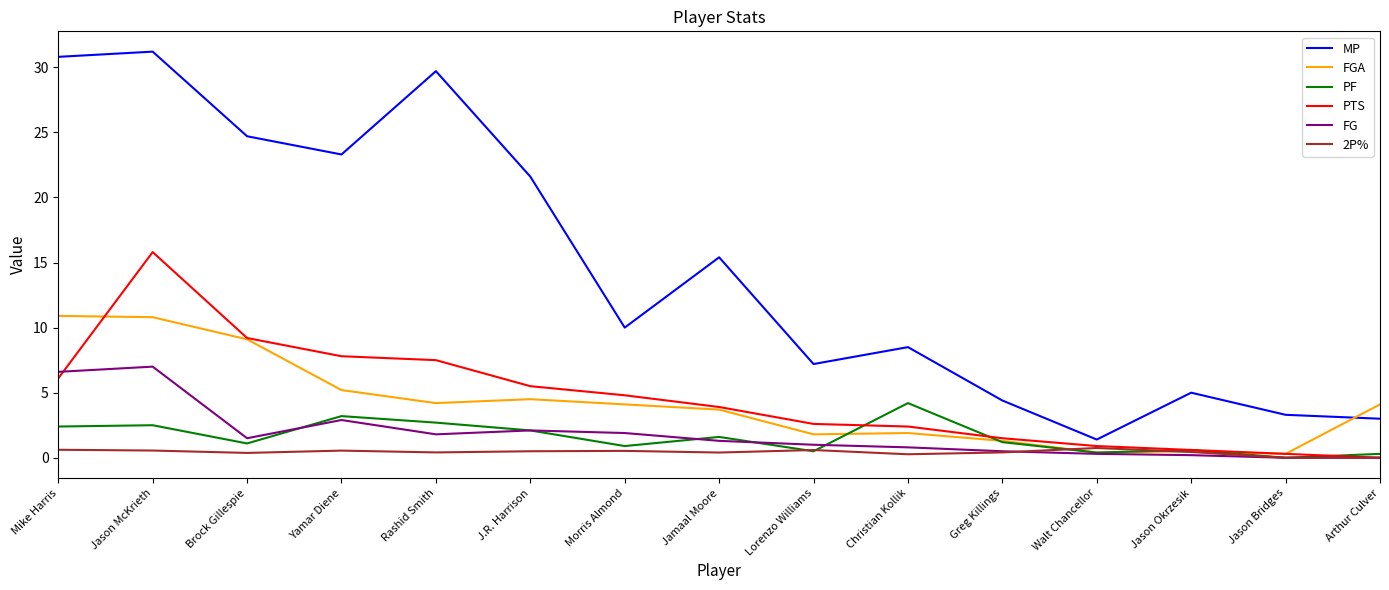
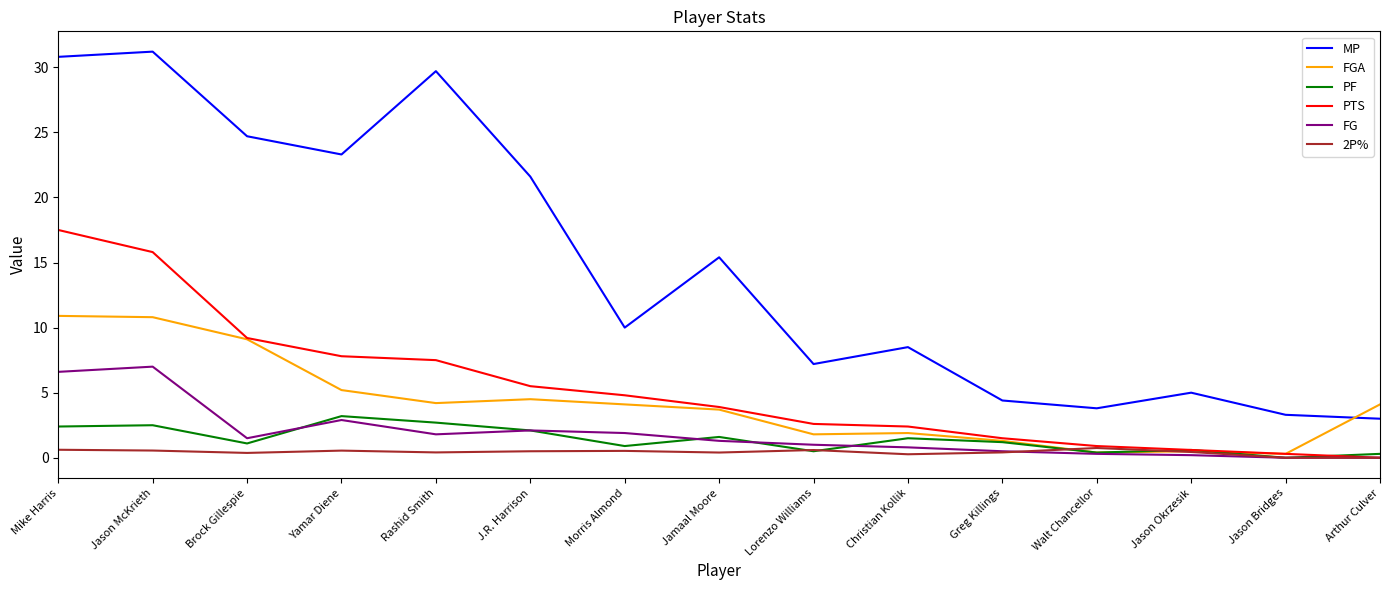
  {
    "MP": {
      "Mike Harris": 30.8,
      "Jason McKrieth": 31.2,
      "Brock Gillespie": 24.7,
      "Yamar Diene": 23.3,
      "Rashid Smith": 29.7,
      "J.R. Harrison": 21.6,
      "Morris Almond": 10.0,
      "Jamaal Moore": 15.4,
      "Lorenzo Williams": 7.2,
      "Christian Kollik": 8.5,
      "Greg Killings": 4.4,
-     "Walt Chancellor": 1.4,
+     "Walt Chancellor": 3.8,
      "Jason Okrzesik": 5.0,
      "Jason Bridges": 3.3,
      "Arthur Culver": 3.0
    },
    "FGA": {
      "Mike Harris": 10.9,
      "Jason McKrieth": 10.8,
      "Yamar Diene": 5.2,
      "Rashid Smith": 4.2,
      "J.R. Harrison": 4.5,
      "Morris Almond": 4.1,
      "Jamaal Moore": 3.7,
      "Lorenzo Williams": 1.8,
      "Christian Kollik": 1.9,
      "Arthur Culver": 4.1
    },
    "PF": {
      "Mike Harris": 2.4,
      "Jason McKrieth": 2.5,
      "Brock Gillespie": 1.1,
      "Yamar Diene": 3.2,
      "Rashid Smith": 2.7,
      "Morris Almond": 0.9,
      "Jamaal Moore": 1.6,
-     "Christian Kollik": 4.2,
+     "Christian Kollik": 1.5,
      "Arthur Culver": 0.3
    },
    "PTS": {
-     "Mike Harris": 6.1,
+     "Mike Harris": 17.5,
      "Jason McKrieth": 15.8,
      "Yamar Diene": 7.8,
      "Rashid Smith": 7.5,
      "J.R. Harrison": 5.5,
      "Morris Almond": 4.8,
      "Jamaal Moore": 3.9,
      "Lorenzo Williams": 2.6,
      "Christian Kollik": 2.4,
      "Greg Killings": 1.5
    },
    "FG": {
      "Mike Harris": 6.6,
      "Jason McKrieth": 7.0,
      "Brock Gillespie": 1.5,
      "Yamar Diene": 2.9,
      "Rashid Smith": 1.8,
      "Morris Almond": 1.9,
      "Jamaal Moore": 1.3,
      "Lorenzo Williams": 1.0,
      "Christian Kollik": 0.8,
      "Jason Okrzesik": 0.2
    },
    "2P%": {
      "Mike Harris": 0.6,
      "Jason McKrieth": 0.6,
      "Brock Gillespie": 0.4,
      "Yamar Diene": 0.6,
      "Rashid Smith": 0.4,
      "J.R. Harrison": 0.5,
      "Morris Almond": 0.5,
      "Jamaal Moore": 0.4,
      "Christian Kollik": 0.3
    }
  }
